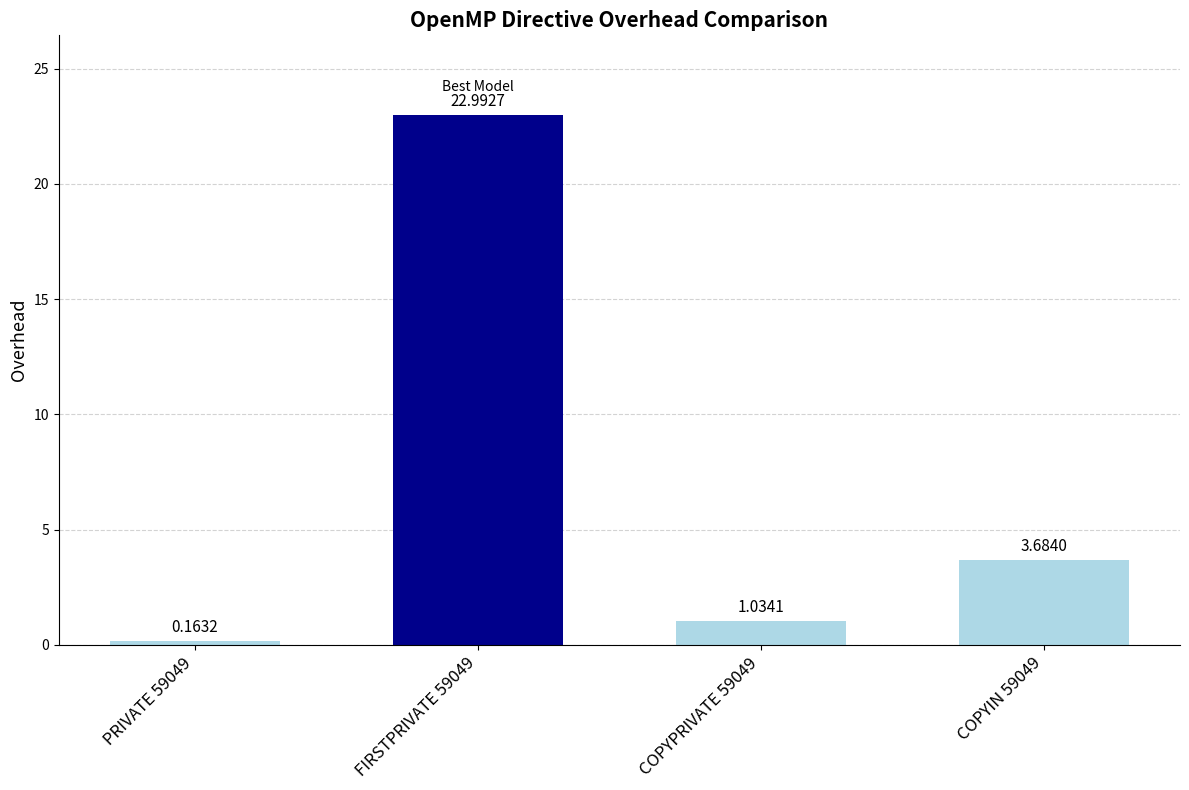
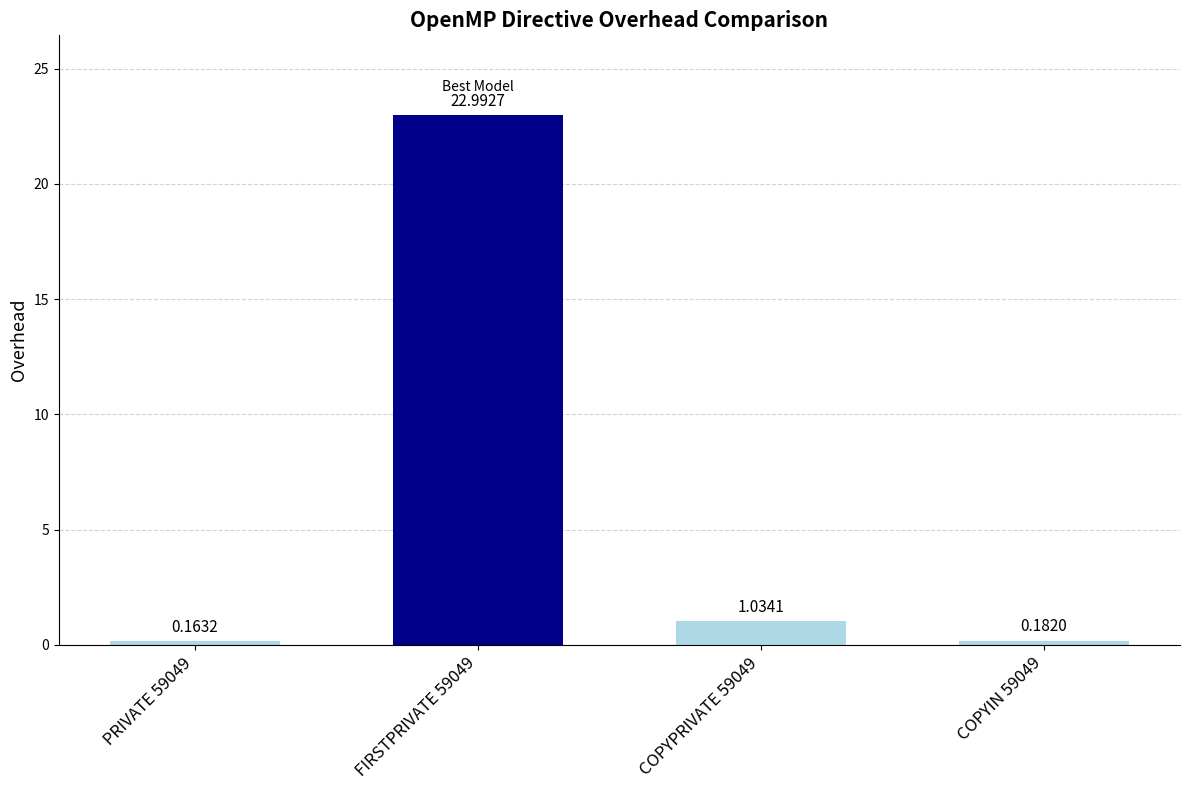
  {
    "PRIVATE 59049": 0.1632,
    "FIRSTPRIVATE 59049": 22.9927,
    "COPYPRIVATE 59049": 1.0341,
-   "COPYIN 59049": 3.6840
+   "COPYIN 59049": 0.1820
  }
